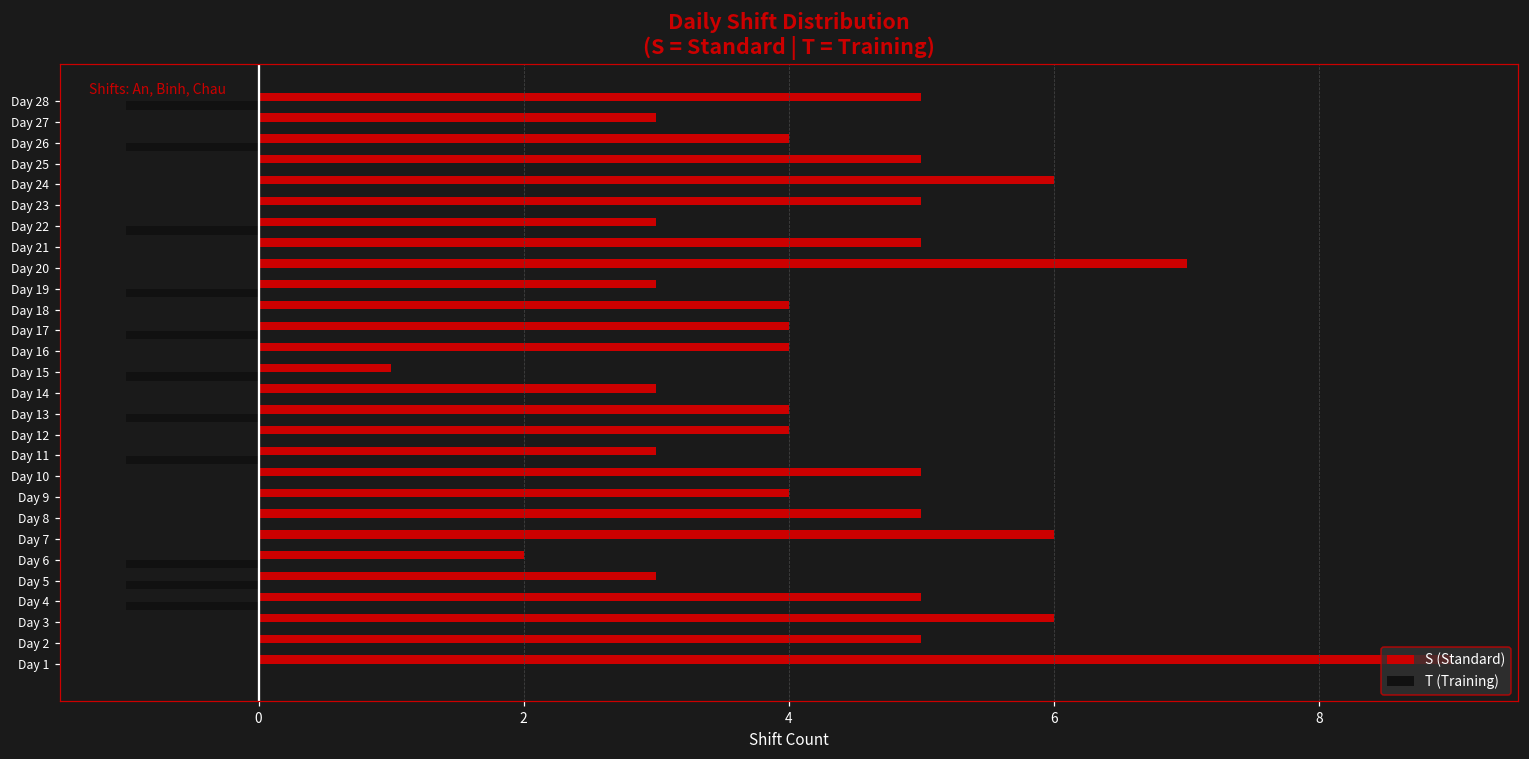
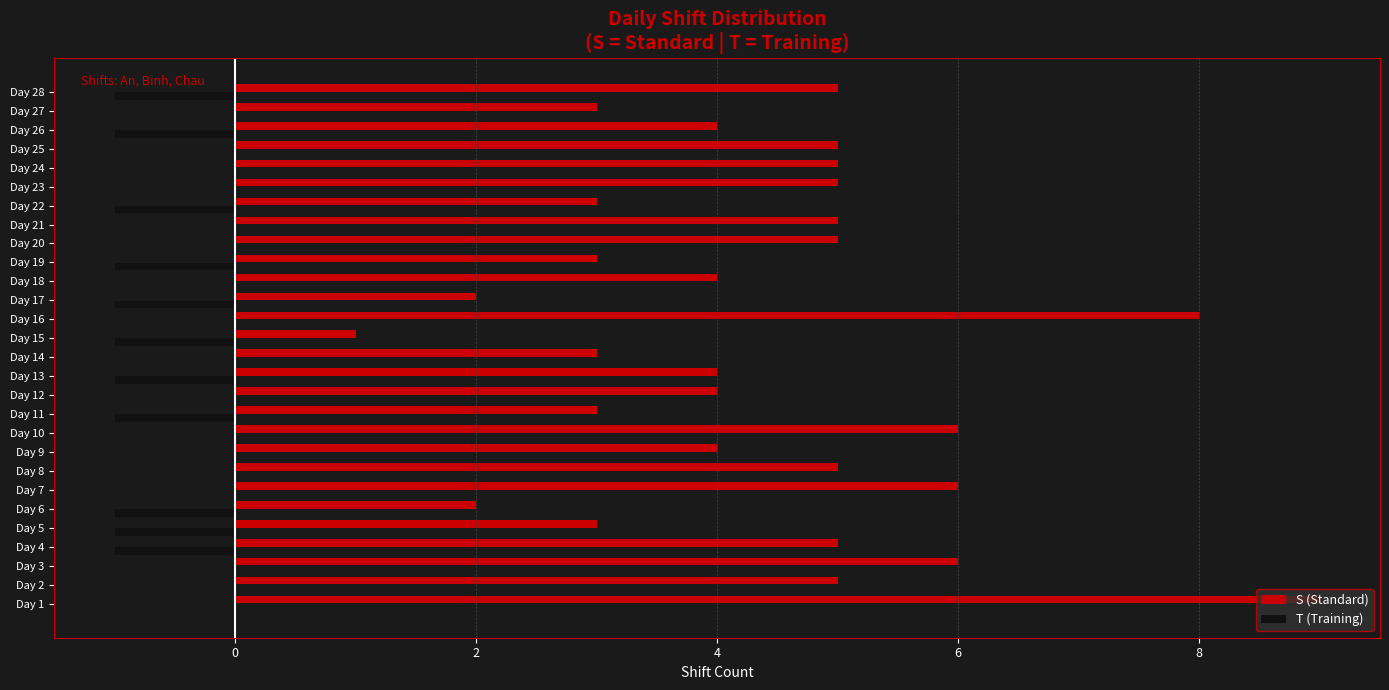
  {
    "S (Standard)": {
      "Day 28": 5,
      "Day 27": 3,
      "Day 26": 4,
      "Day 25": 5,
-     "Day 24": 6,
+     "Day 24": 5,
      "Day 23": 5,
      "Day 22": 3,
      "Day 21": 5,
-     "Day 20": 7,
+     "Day 20": 5,
      "Day 19": 3,
      "Day 18": 4,
-     "Day 17": 4,
-     "Day 16": 4,
+     "Day 17": 2,
+     "Day 16": 8,
      "Day 15": 1,
      "Day 14": 3,
      "Day 13": 4,
      "Day 12": 4,
      "Day 11": 3,
-     "Day 10": 5,
+     "Day 10": 6,
      "Day 9": 4,
      "Day 8": 5,
      "Day 7": 6,
      "Day 6": 2,
      "Day 5": 3,
      "Day 4": 5,
      "Day 3": 6,
      "Day 2": 5
    },
    "T (Training)": {
      "Day 28": -1,
      "Day 27": 0,
      "Day 26": -1,
      "Day 25": 0,
      "Day 24": 0,
      "Day 23": 0,
      "Day 22": -1,
      "Day 21": 0,
      "Day 20": 0,
      "Day 19": -1,
      "Day 18": 0,
      "Day 17": -1,
      "Day 16": 0,
      "Day 15": -1,
      "Day 14": 0,
      "Day 13": -1,
      "Day 12": 0,
      "Day 11": -1,
      "Day 10": 0,
      "Day 9": 0,
      "Day 8": 0,
      "Day 7": 0,
      "Day 6": -1,
      "Day 5": -1,
      "Day 4": -1,
      "Day 3": 0,
      "Day 2": 0,
      "Day 1": 0
    }
  }
